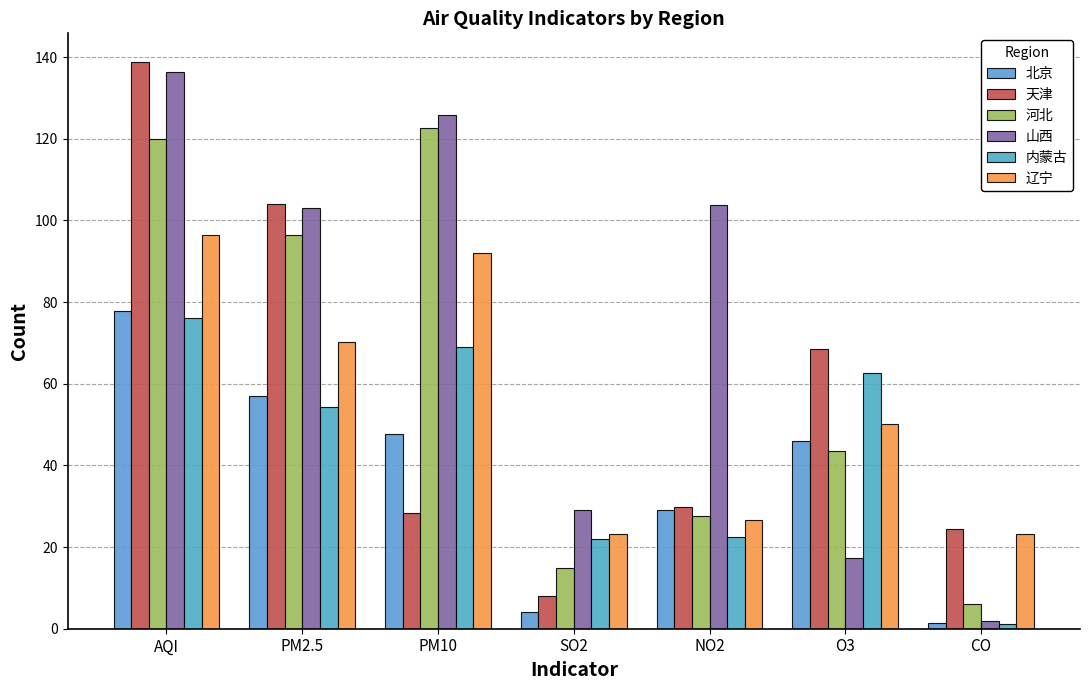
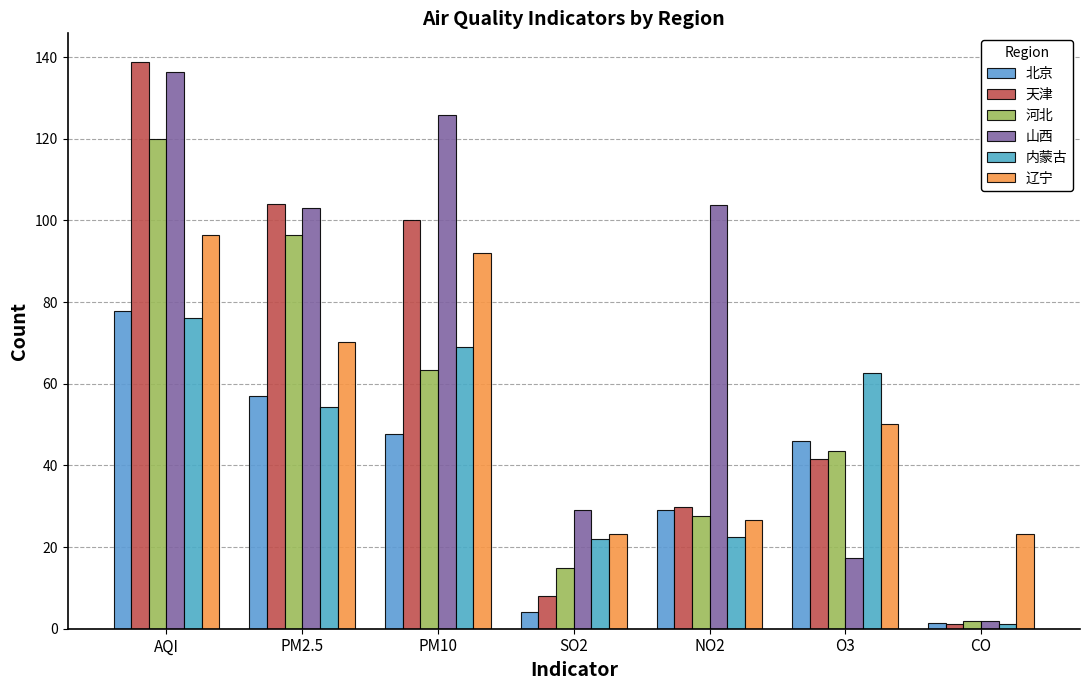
  {
    "天津": {
      "AQI": 139,
      "PM2.5": 104,
-     "PM10": 28,
+     "PM10": 100,
      "SO2": 8,
      "NO2": 30,
-     "O3": 69,
-     "CO": 24
+     "O3": 42,
+     "CO": 1
    },
    "河北": {
      "AQI": 120,
      "PM2.5": 96,
-     "PM10": 123,
+     "PM10": 63,
      "SO2": 15,
      "NO2": 28,
      "O3": 44,
-     "CO": 6
+     "CO": 2
    },
    "山西": {
      "AQI": 136,
      "PM2.5": 103,
      "PM10": 126,
      "SO2": 29,
      "NO2": 104,
      "O3": 17,
      "CO": 2
    },
    "辽宁": {
      "AQI": 96,
      "PM2.5": 70,
      "PM10": 92,
      "SO2": 23,
      "NO2": 27,
      "O3": 50,
      "CO": 23
    }
  }
